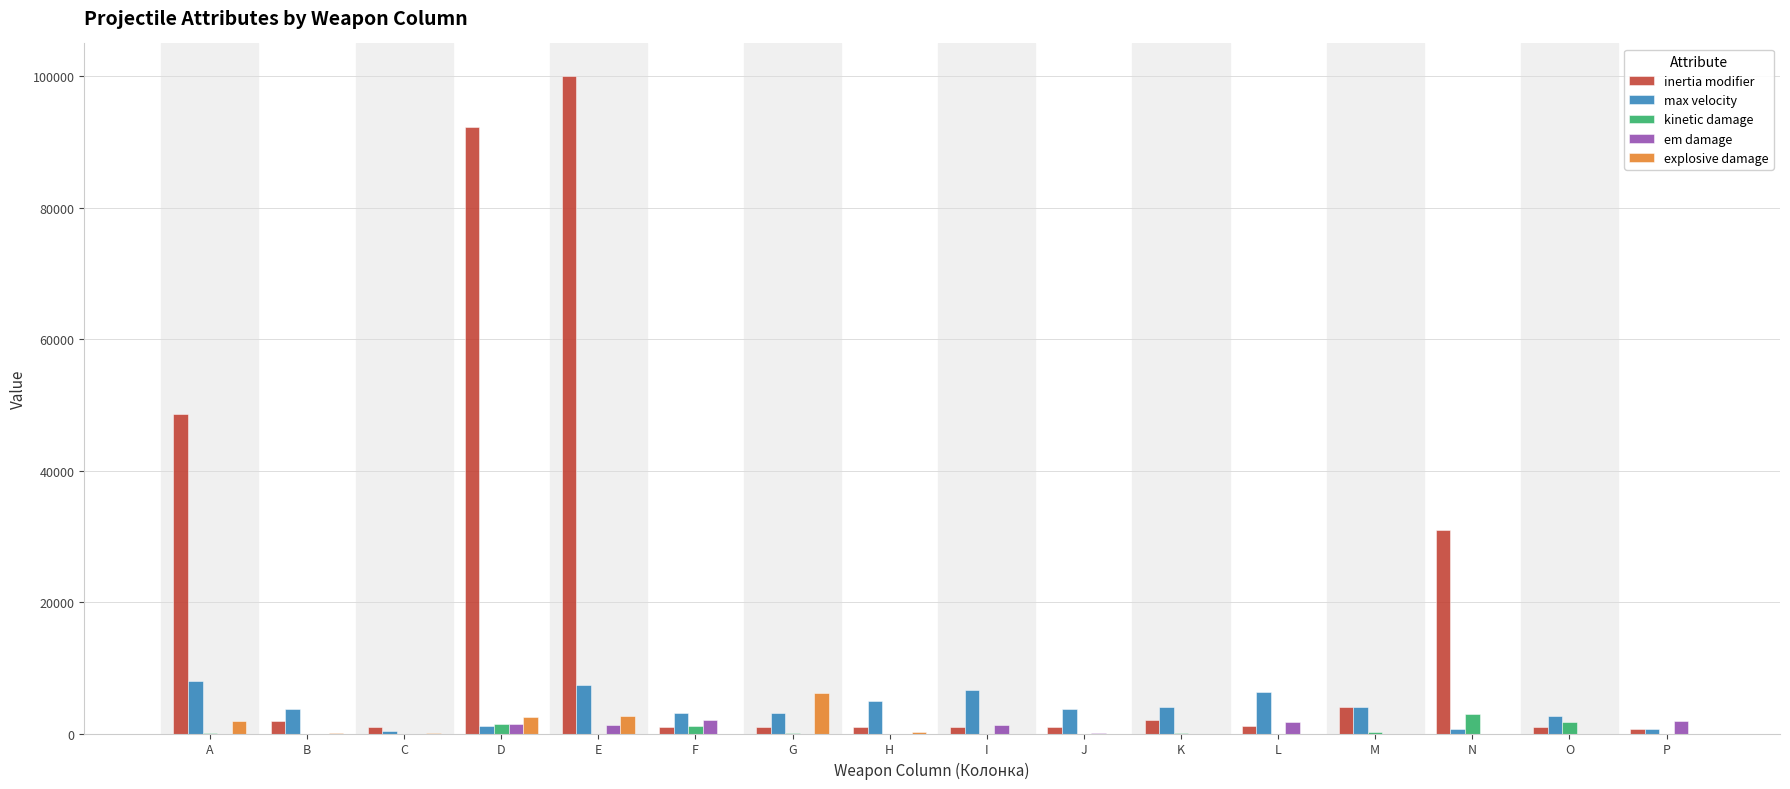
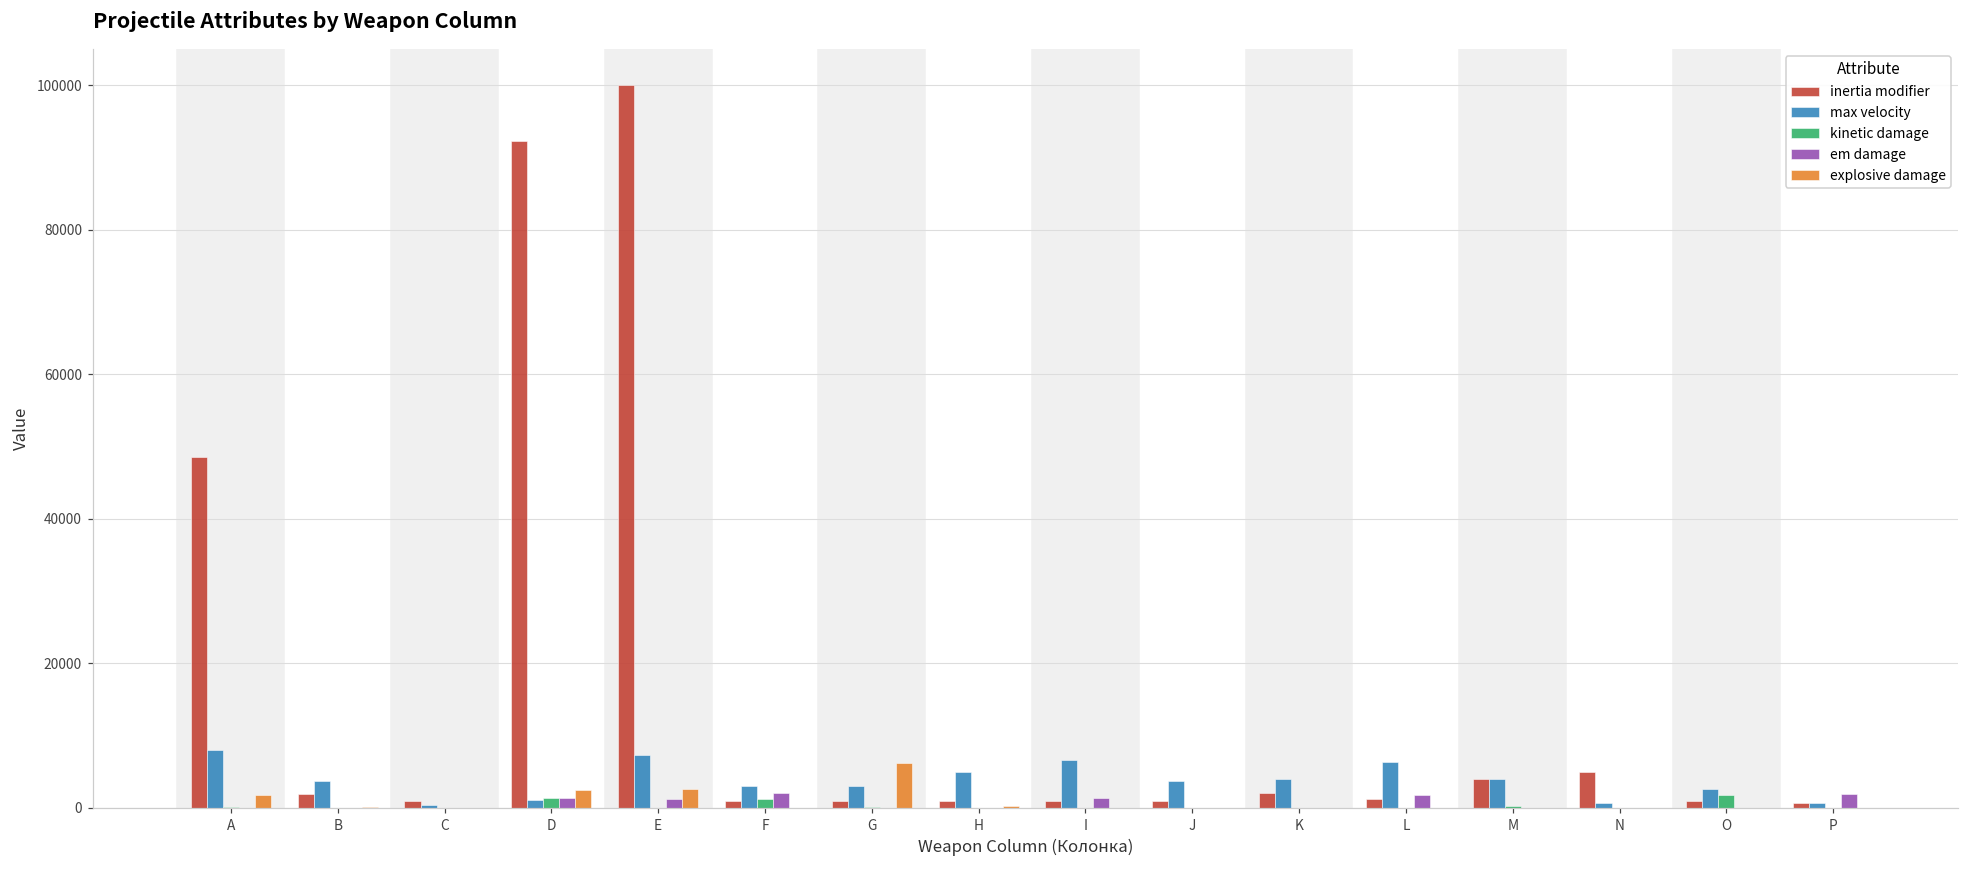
  {
    "inertia modifier": {
      "A": 49000,
      "B": 2000,
      "C": 1000,
      "D": 92000,
      "E": 100000,
      "F": 1000,
      "G": 1000,
      "H": 1000,
      "I": 1000,
      "J": 1000,
      "K": 2000,
      "L": 1000,
      "M": 4000,
-     "N": 31000,
+     "N": 5000,
      "O": 1000,
      "P": 1000
    },
    "max velocity": {
      "A": 8000,
      "B": 4000,
      "C": 0,
      "D": 1000,
      "E": 7000,
      "F": 3000,
      "G": 3000,
      "H": 5000,
      "I": 7000,
      "J": 4000,
      "K": 4000,
      "L": 6000,
      "M": 4000,
      "N": 1000,
      "O": 3000,
      "P": 1000
    },
    "kinetic damage": {
      "B": 0,
      "C": 0,
      "D": 1000,
      "E": 0,
      "F": 1000,
      "H": 0,
      "I": 0,
      "J": 0,
      "L": 0,
-     "N": 3000,
+     "N": 0,
      "O": 2000,
      "P": 0
    },
    "em damage": {
      "A": 0,
      "B": 0,
      "C": 0,
      "D": 1000,
      "E": 1000,
      "F": 2000,
      "G": 0,
      "H": 0,
      "I": 1000,
      "K": 0,
      "L": 2000,
      "M": 0,
      "N": 0,
      "O": 0,
      "P": 2000
    },
    "explosive damage": {
      "A": 2000,
      "D": 3000,
      "E": 3000,
      "F": 0,
      "G": 6000,
      "I": 0,
      "J": 0,
      "K": 0,
      "L": 0,
      "M": 0,
      "N": 0,
      "O": 0,
      "P": 0
    }
  }
